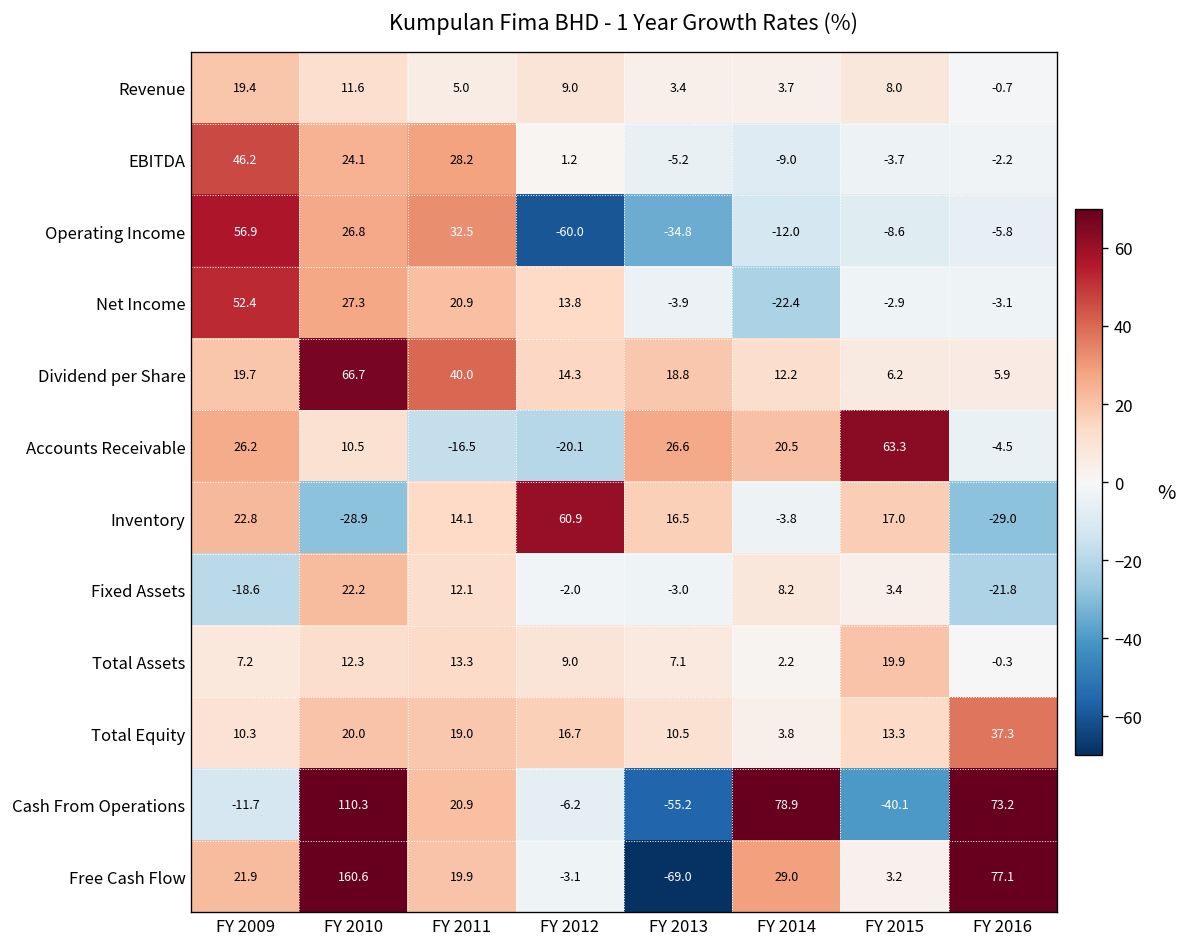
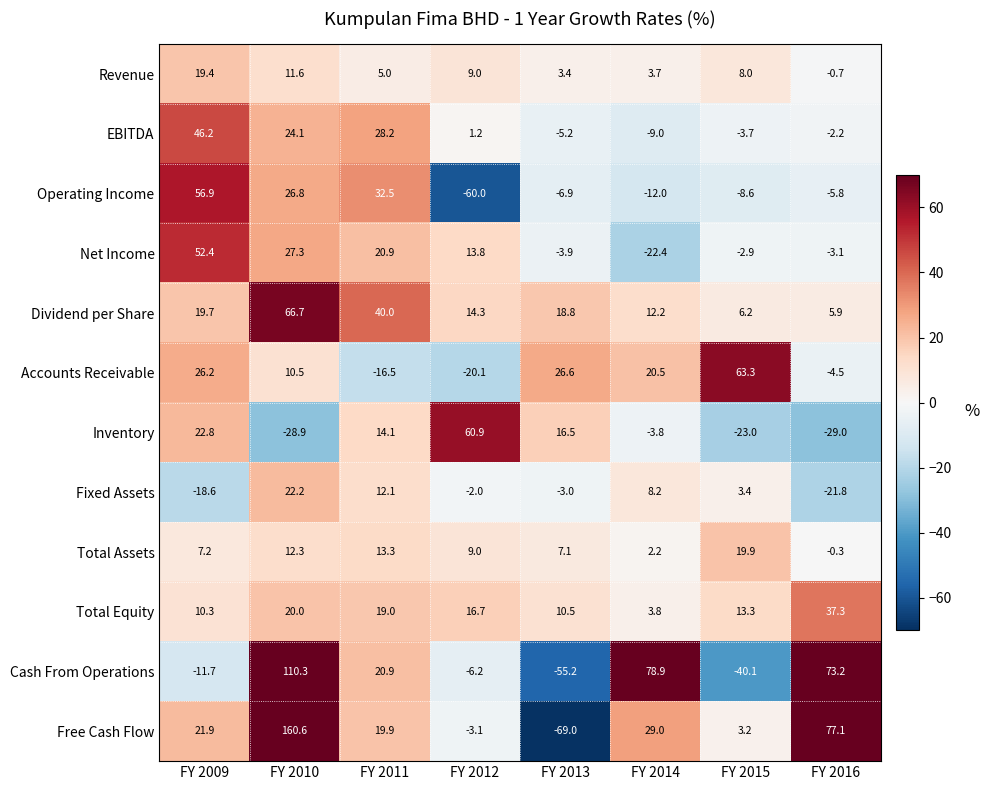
  {
    "Revenue": {
      "FY 2009": 19.4,
      "FY 2010": 11.6,
      "FY 2011": 5.0,
      "FY 2012": 9.0,
      "FY 2013": 3.4,
      "FY 2014": 3.7,
      "FY 2015": 8.0,
      "FY 2016": -0.7
    },
    "EBITDA": {
      "FY 2009": 46.2,
      "FY 2010": 24.1,
      "FY 2011": 28.2,
      "FY 2012": 1.2,
      "FY 2013": -5.2,
      "FY 2014": -9.0,
      "FY 2015": -3.7,
      "FY 2016": -2.2
    },
    "Operating Income": {
      "FY 2009": 56.9,
      "FY 2010": 26.8,
      "FY 2011": 32.5,
      "FY 2012": -60.0,
-     "FY 2013": -34.8,
+     "FY 2013": -6.9,
      "FY 2014": -12.0,
      "FY 2015": -8.6,
      "FY 2016": -5.8
    },
    "Net Income": {
      "FY 2009": 52.4,
      "FY 2010": 27.3,
      "FY 2011": 20.9,
      "FY 2012": 13.8,
      "FY 2013": -3.9,
      "FY 2014": -22.4,
      "FY 2015": -2.9,
      "FY 2016": -3.1
    },
    "Dividend per Share": {
      "FY 2009": 19.7,
      "FY 2010": 66.7,
      "FY 2011": 40.0,
      "FY 2012": 14.3,
      "FY 2013": 18.8,
      "FY 2014": 12.2,
      "FY 2015": 6.2,
      "FY 2016": 5.9
    },
    "Accounts Receivable": {
      "FY 2009": 26.2,
      "FY 2010": 10.5,
      "FY 2011": -16.5,
      "FY 2012": -20.1,
      "FY 2013": 26.6,
      "FY 2014": 20.5,
      "FY 2015": 63.3,
      "FY 2016": -4.5
    },
    "Inventory": {
      "FY 2009": 22.8,
      "FY 2010": -28.9,
      "FY 2011": 14.1,
      "FY 2012": 60.9,
      "FY 2013": 16.5,
      "FY 2014": -3.8,
-     "FY 2015": 17.0,
+     "FY 2015": -23.0,
      "FY 2016": -29.0
    },
    "Fixed Assets": {
      "FY 2009": -18.6,
      "FY 2010": 22.2,
      "FY 2011": 12.1,
      "FY 2012": -2.0,
      "FY 2013": -3.0,
      "FY 2014": 8.2,
      "FY 2015": 3.4,
      "FY 2016": -21.8
    },
    "Total Assets": {
      "FY 2009": 7.2,
      "FY 2010": 12.3,
      "FY 2011": 13.3,
      "FY 2012": 9.0,
      "FY 2013": 7.1,
      "FY 2014": 2.2,
      "FY 2015": 19.9,
      "FY 2016": -0.3
    },
    "Total Equity": {
      "FY 2009": 10.3,
      "FY 2010": 20.0,
      "FY 2011": 19.0,
      "FY 2012": 16.7,
      "FY 2013": 10.5,
      "FY 2014": 3.8,
      "FY 2015": 13.3,
      "FY 2016": 37.3
    },
    "Cash From Operations": {
      "FY 2009": -11.7,
      "FY 2010": 110.3,
      "FY 2011": 20.9,
      "FY 2012": -6.2,
      "FY 2013": -55.2,
      "FY 2014": 78.9,
      "FY 2015": -40.1,
      "FY 2016": 73.2
    },
    "Free Cash Flow": {
      "FY 2009": 21.9,
      "FY 2010": 160.6,
      "FY 2011": 19.9,
      "FY 2012": -3.1,
      "FY 2013": -69.0,
      "FY 2014": 29.0,
      "FY 2015": 3.2,
      "FY 2016": 77.1
    }
  }
